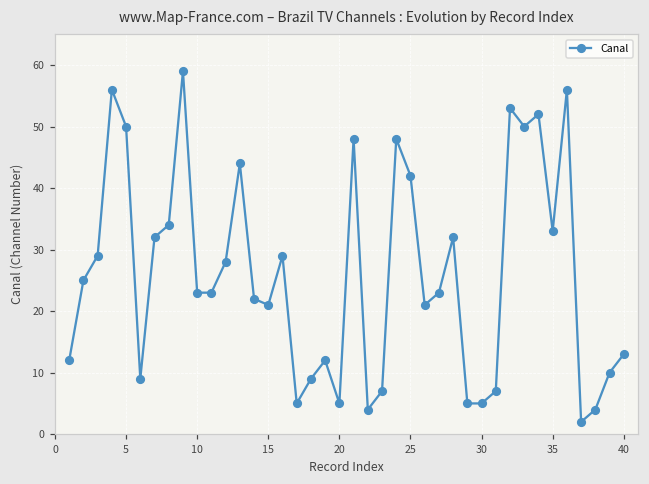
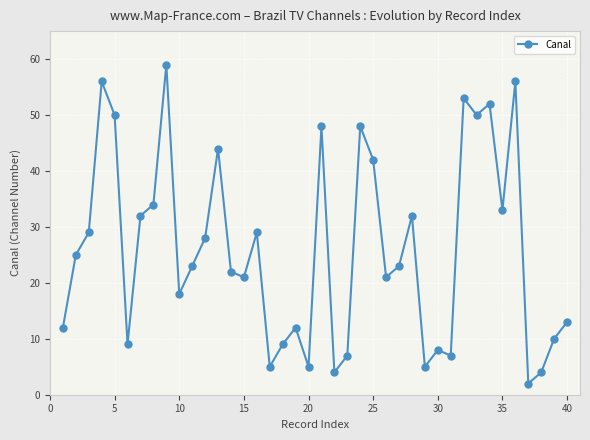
  {
    "5": 50,
-   "10": 23,
+   "10": 18,
    "15": 21,
    "20": 5,
    "25": 42,
-   "30": 5,
+   "30": 8,
    "35": 33,
    "40": 13
  }
